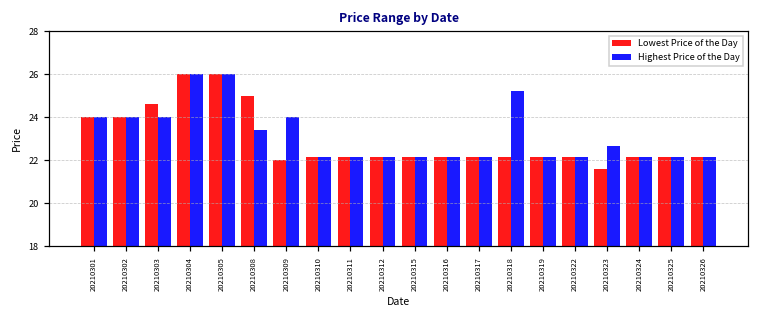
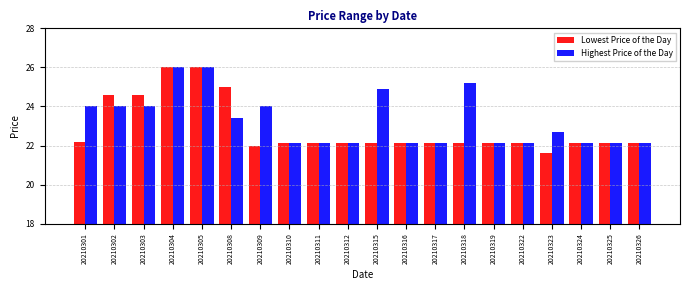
  {
    "Lowest Price of the Day": {
-     "20210301": 24.0,
-     "20210302": 24.0,
+     "20210301": 22.2,
+     "20210302": 24.6,
      "20210303": 24.6,
      "20210304": 26.0,
      "20210305": 26.0,
      "20210308": 25.0,
      "20210309": 22.0,
      "20210310": 22.2,
      "20210311": 22.2,
      "20210312": 22.2,
      "20210315": 22.2,
      "20210316": 22.2,
      "20210317": 22.2,
      "20210318": 22.2,
      "20210319": 22.2,
      "20210322": 22.2,
      "20210323": 21.6,
      "20210324": 22.2,
      "20210325": 22.2,
      "20210326": 22.2
    },
    "Highest Price of the Day": {
      "20210301": 24.0,
      "20210302": 24.0,
      "20210303": 24.0,
      "20210304": 26.0,
      "20210305": 26.0,
      "20210308": 23.4,
      "20210309": 24.0,
      "20210310": 22.2,
      "20210311": 22.2,
      "20210312": 22.2,
-     "20210315": 22.2,
+     "20210315": 24.9,
      "20210316": 22.2,
      "20210317": 22.2,
      "20210318": 25.2,
      "20210319": 22.2,
      "20210322": 22.2,
      "20210323": 22.7,
      "20210324": 22.2,
      "20210325": 22.2,
      "20210326": 22.2
    }
  }
